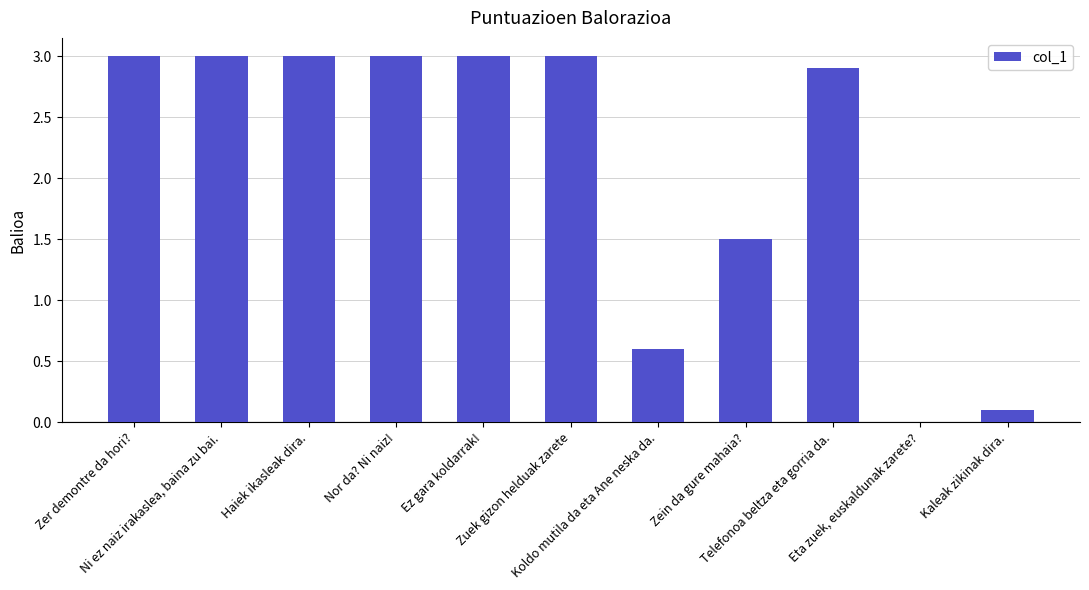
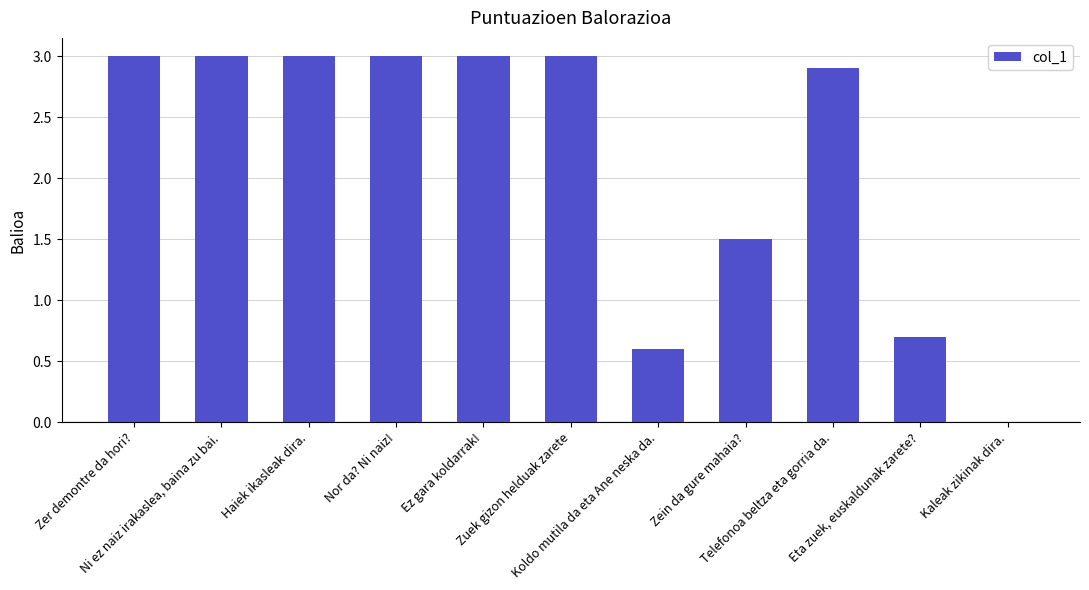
  {
    "Zer demontre da hori?": 3.0,
    "Ni ez naiz irakaslea, baina zu bai.": 3.0,
    "Haiek ikasleak dira.": 3.0,
    "Nor da? Ni naiz!": 3.0,
    "Ez gara koldarrak!": 3.0,
    "Zuek gizon helduak zarete": 3.0,
    "Koldo mutila da eta Ane neska da.": 0.6,
    "Zein da gure mahaia?": 1.5,
    "Telefonoa beltza eta gorria da.": 2.9,
-   "Eta zuek, euskaldunak zarete?": 0.0,
-   "Kaleak zikinak dira.": 0.1
+   "Eta zuek, euskaldunak zarete?": 0.7,
+   "Kaleak zikinak dira.": 0.0
  }
